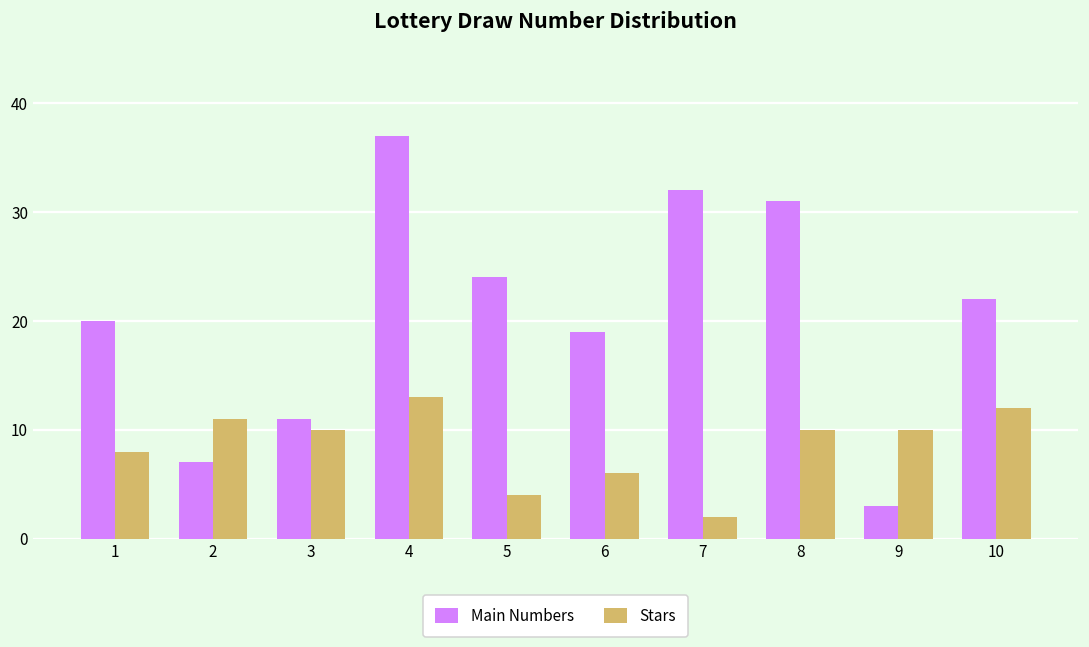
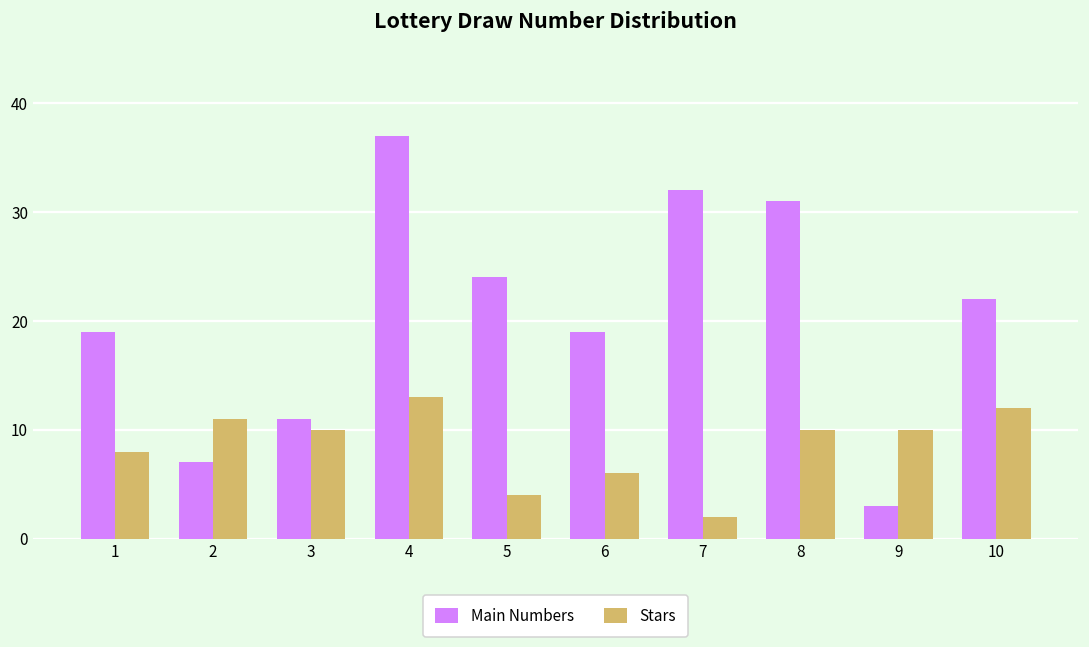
  {
    "Main Numbers": {
-     "1": 20,
+     "1": 19,
      "2": 7,
      "3": 11,
      "4": 37,
      "5": 24,
      "6": 19,
      "7": 32,
      "8": 31,
      "9": 3,
      "10": 22
    },
    "Stars": {
      "1": 8,
      "2": 11,
      "3": 10,
      "4": 13,
      "5": 4,
      "6": 6,
      "7": 2,
      "8": 10,
      "9": 10,
      "10": 12
    }
  }
